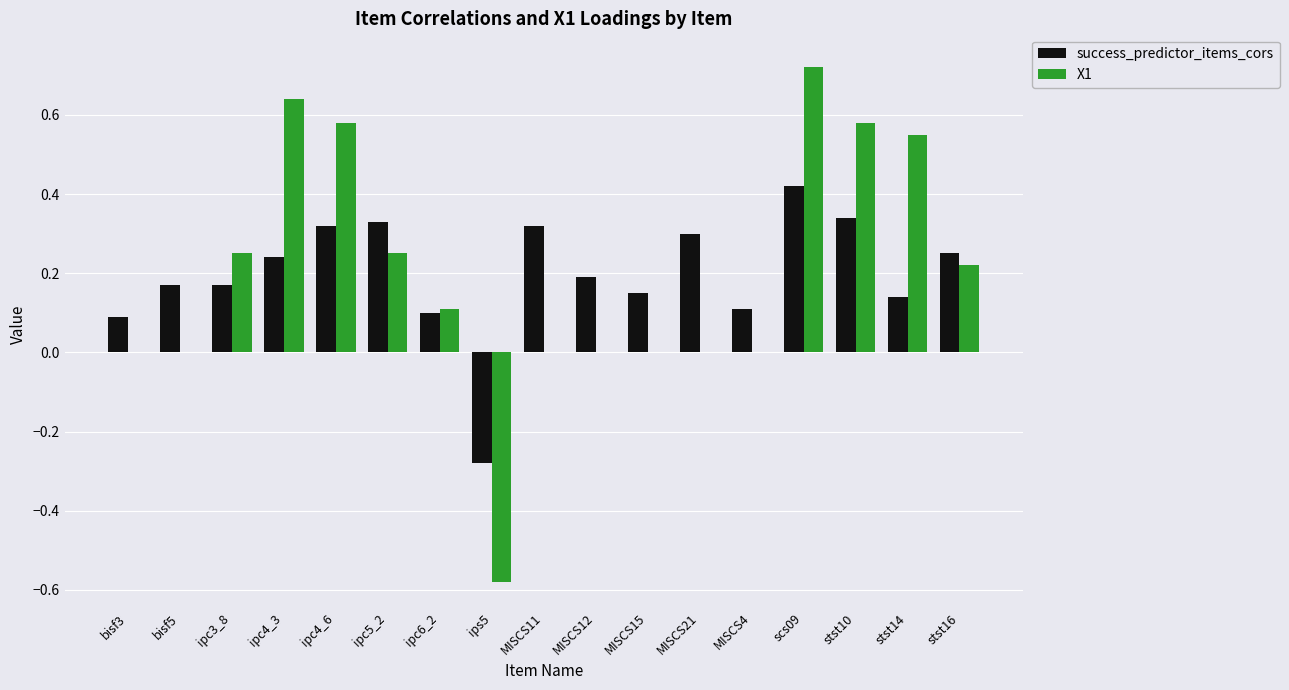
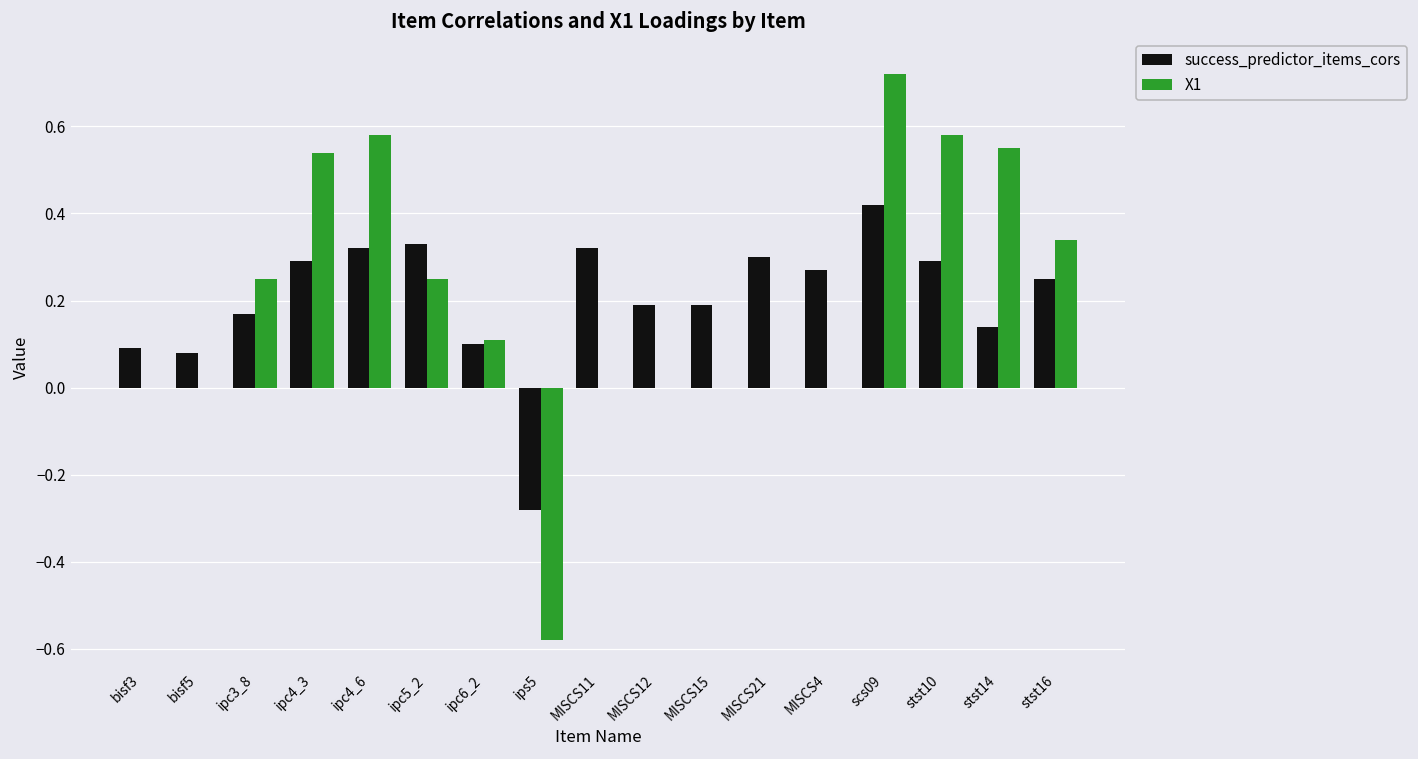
  {
    "success_predictor_items_cors": {
      "bisf3": 0.09,
-     "bisf5": 0.17,
+     "bisf5": 0.08,
      "ipc3_8": 0.17,
-     "ipc4_3": 0.24,
+     "ipc4_3": 0.29,
      "ipc4_6": 0.32,
      "ipc5_2": 0.33,
      "ipc6_2": 0.10,
      "ips5": -0.28,
      "MISCS11": 0.32,
      "MISCS12": 0.19,
-     "MISCS15": 0.15,
+     "MISCS15": 0.19,
      "MISCS21": 0.30,
-     "MISCS4": 0.11,
+     "MISCS4": 0.27,
      "scs09": 0.42,
-     "stst10": 0.34,
+     "stst10": 0.29,
      "stst14": 0.14,
      "stst16": 0.25
    },
    "X1": {
      "bisf3": 0.00,
      "bisf5": 0.00,
      "ipc3_8": 0.25,
-     "ipc4_3": 0.64,
+     "ipc4_3": 0.54,
      "ipc4_6": 0.58,
      "ipc5_2": 0.25,
      "ipc6_2": 0.11,
      "ips5": -0.58,
      "MISCS11": 0.00,
      "MISCS12": 0.00,
      "MISCS15": 0.00,
      "MISCS21": 0.00,
      "MISCS4": 0.00,
      "scs09": 0.72,
      "stst10": 0.58,
      "stst14": 0.55,
-     "stst16": 0.22
+     "stst16": 0.34
    }
  }
